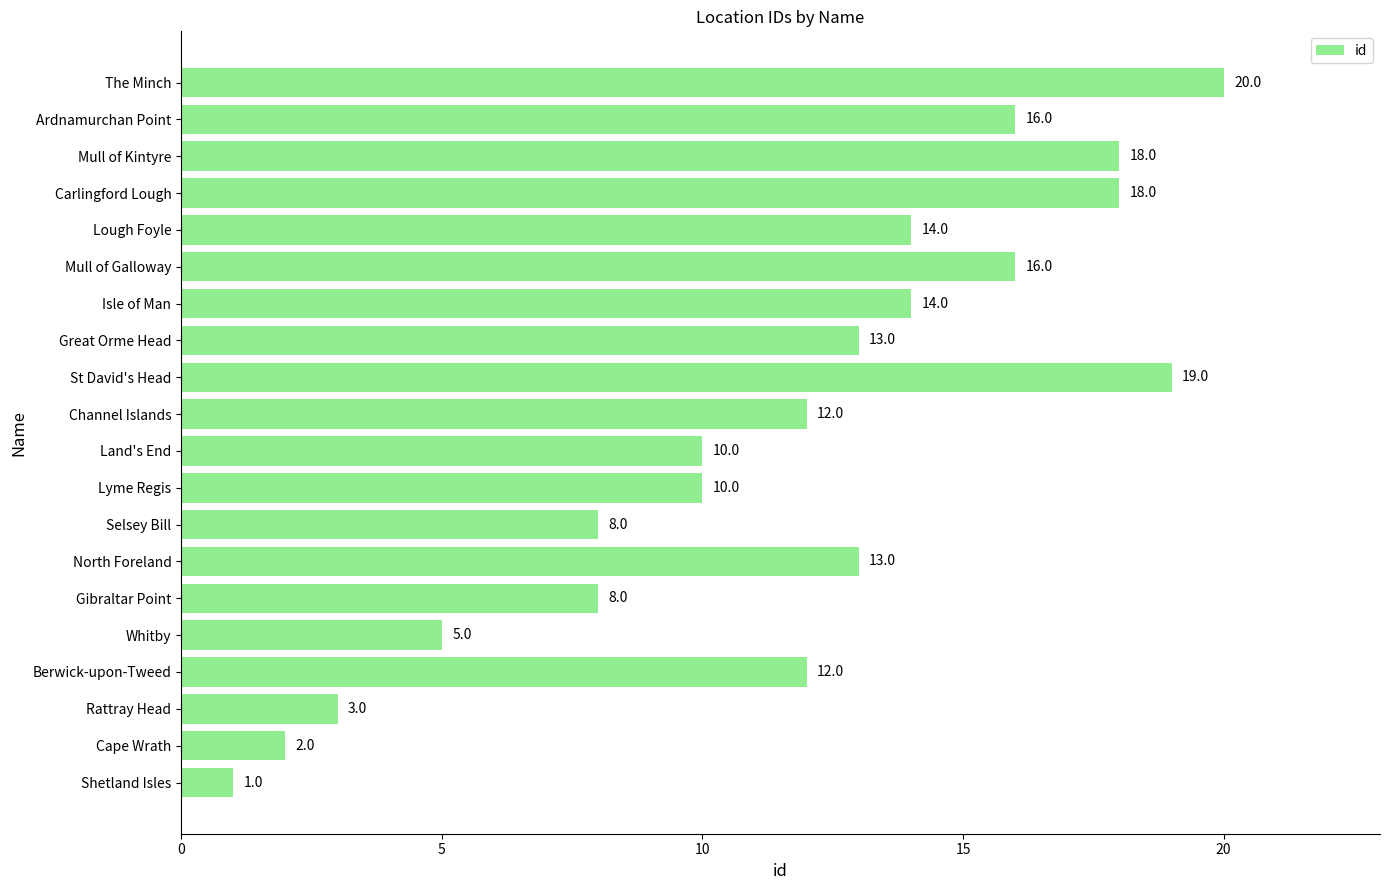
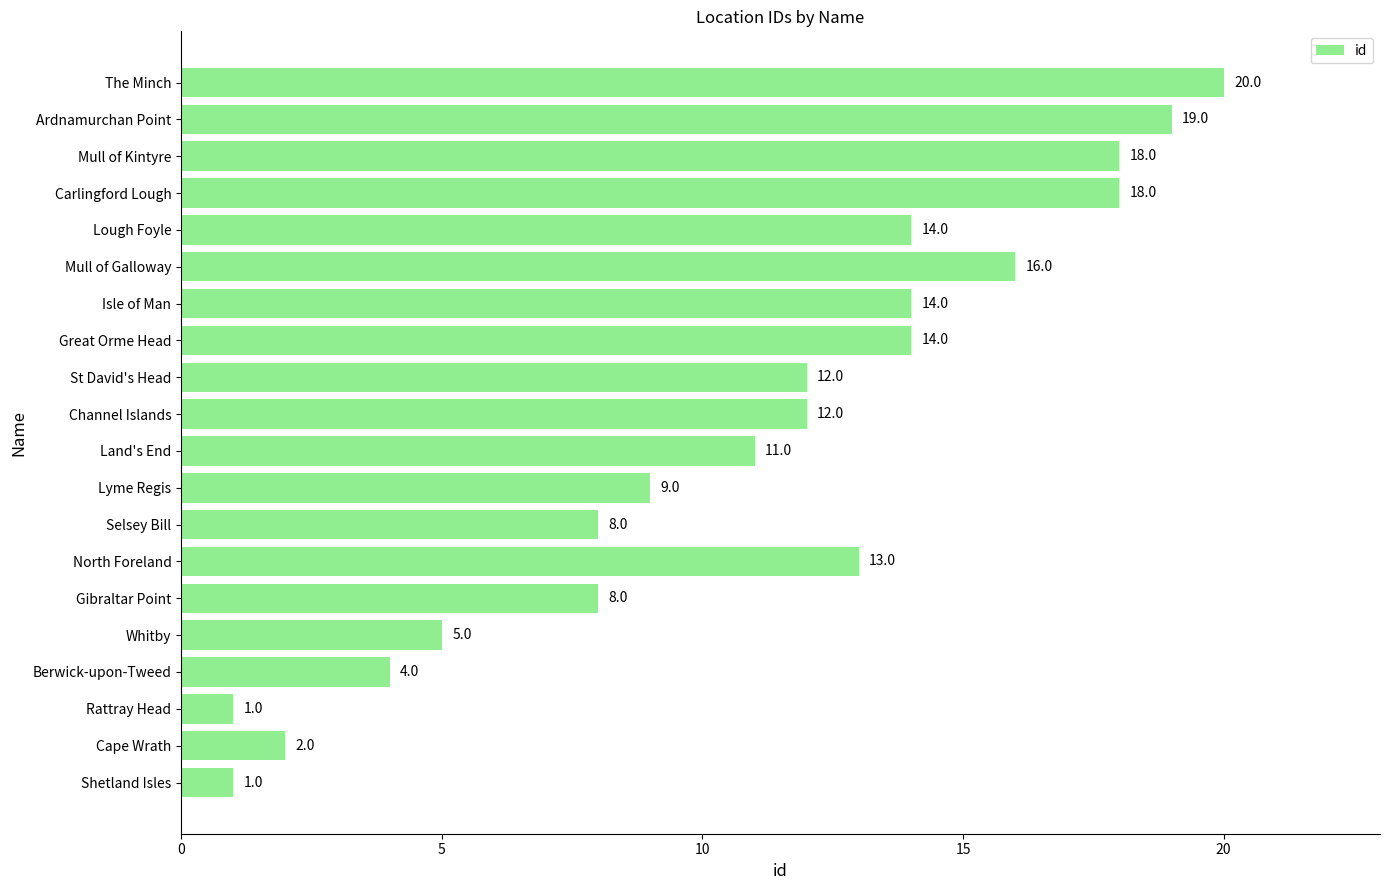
  {
    "The Minch": 20.0,
-   "Ardnamurchan Point": 16.0,
+   "Ardnamurchan Point": 19.0,
    "Mull of Kintyre": 18.0,
    "Carlingford Lough": 18.0,
    "Lough Foyle": 14.0,
    "Mull of Galloway": 16.0,
    "Isle of Man": 14.0,
-   "Great Orme Head": 13.0,
-   "St David's Head": 19.0,
+   "Great Orme Head": 14.0,
+   "St David's Head": 12.0,
    "Channel Islands": 12.0,
-   "Land's End": 10.0,
-   "Lyme Regis": 10.0,
+   "Land's End": 11.0,
+   "Lyme Regis": 9.0,
    "Selsey Bill": 8.0,
    "North Foreland": 13.0,
    "Gibraltar Point": 8.0,
    "Whitby": 5.0,
-   "Berwick-upon-Tweed": 12.0,
-   "Rattray Head": 3.0,
+   "Berwick-upon-Tweed": 4.0,
+   "Rattray Head": 1.0,
    "Cape Wrath": 2.0,
    "Shetland Isles": 1.0
  }
